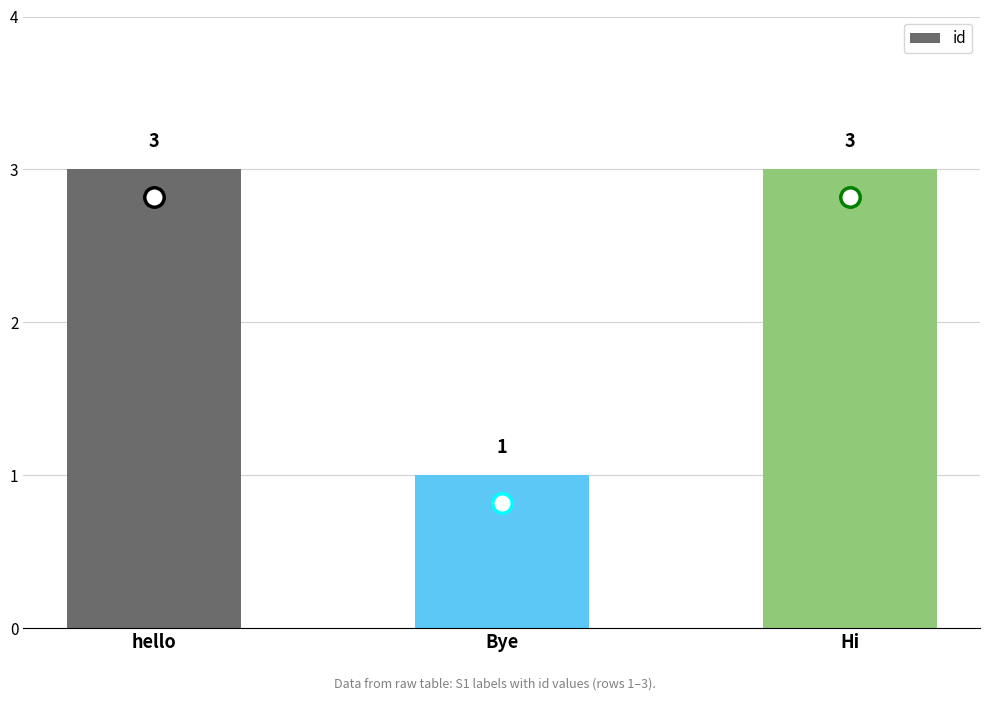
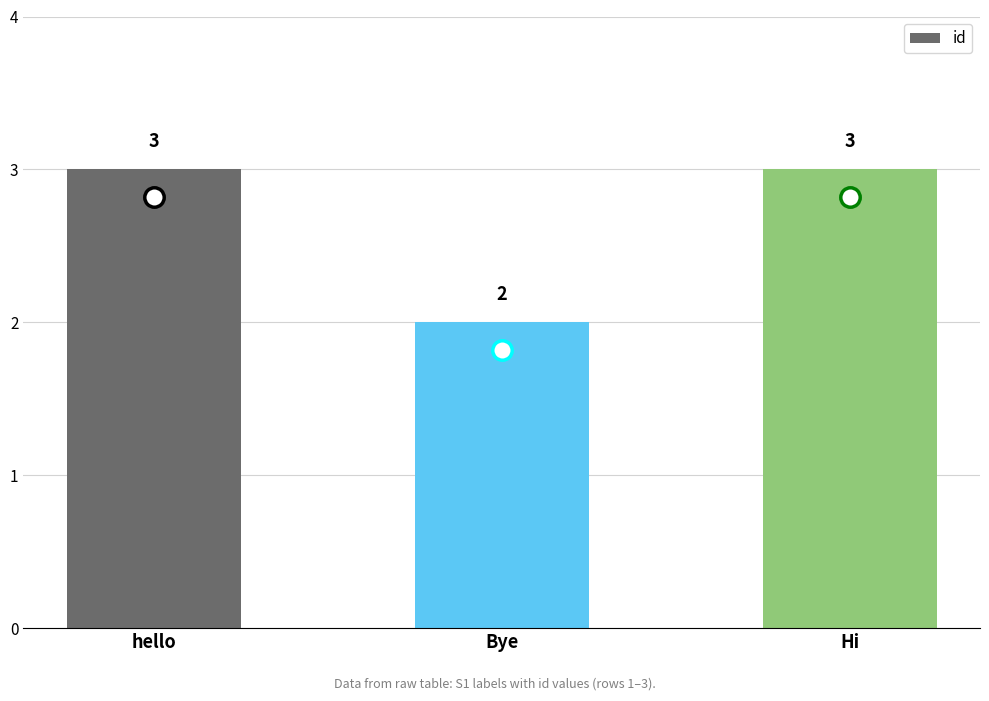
  {
    "id": {
      "hello": 3,
-     "Bye": 1,
+     "Bye": 2,
      "Hi": 3
    }
  }
